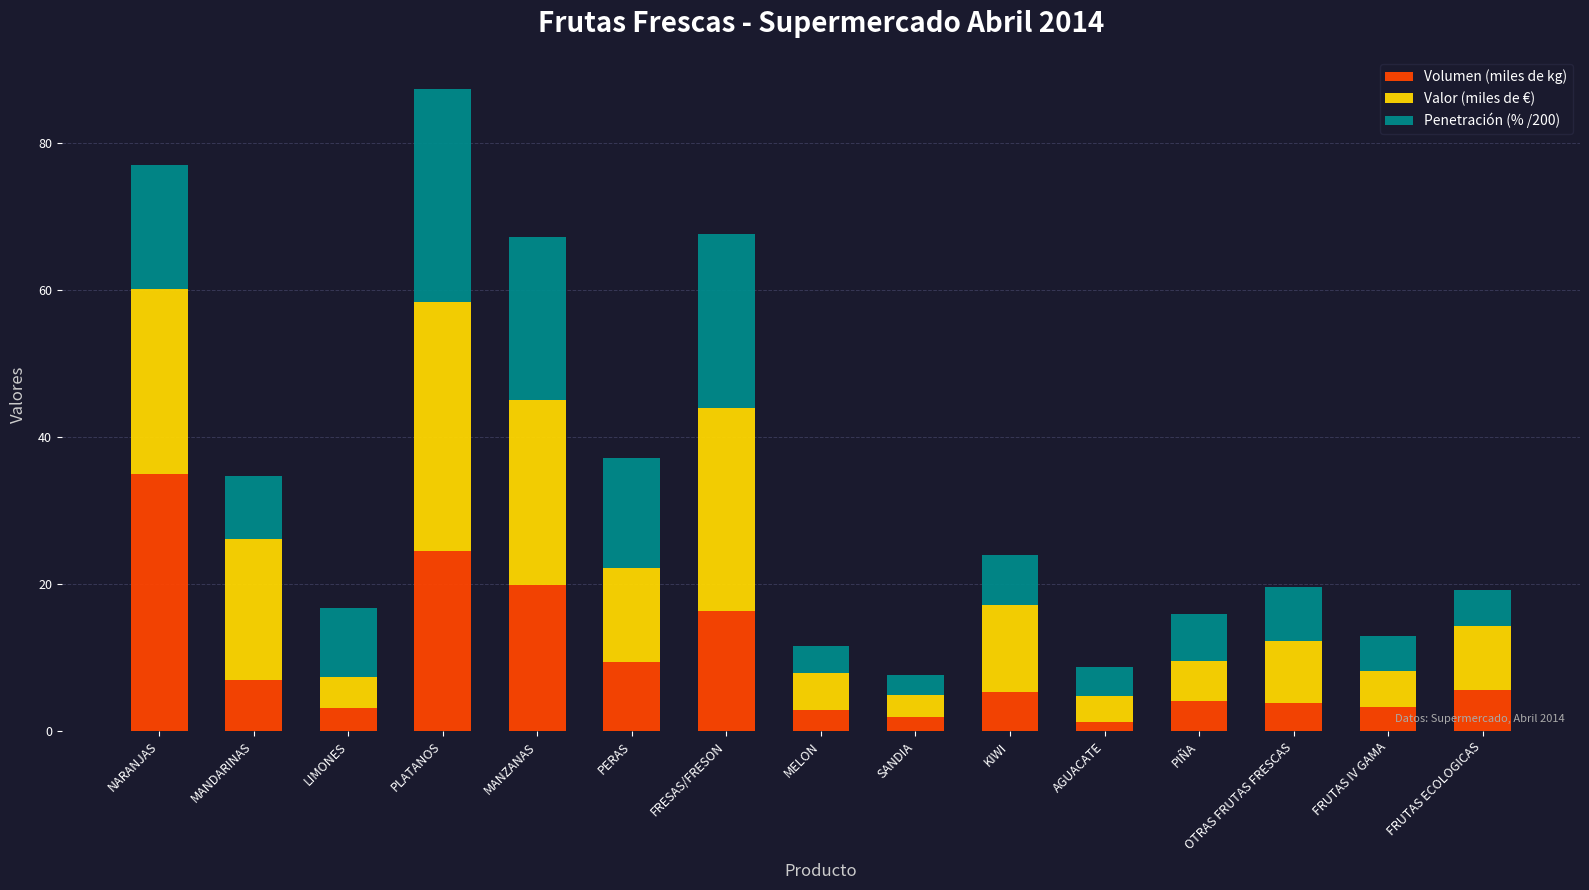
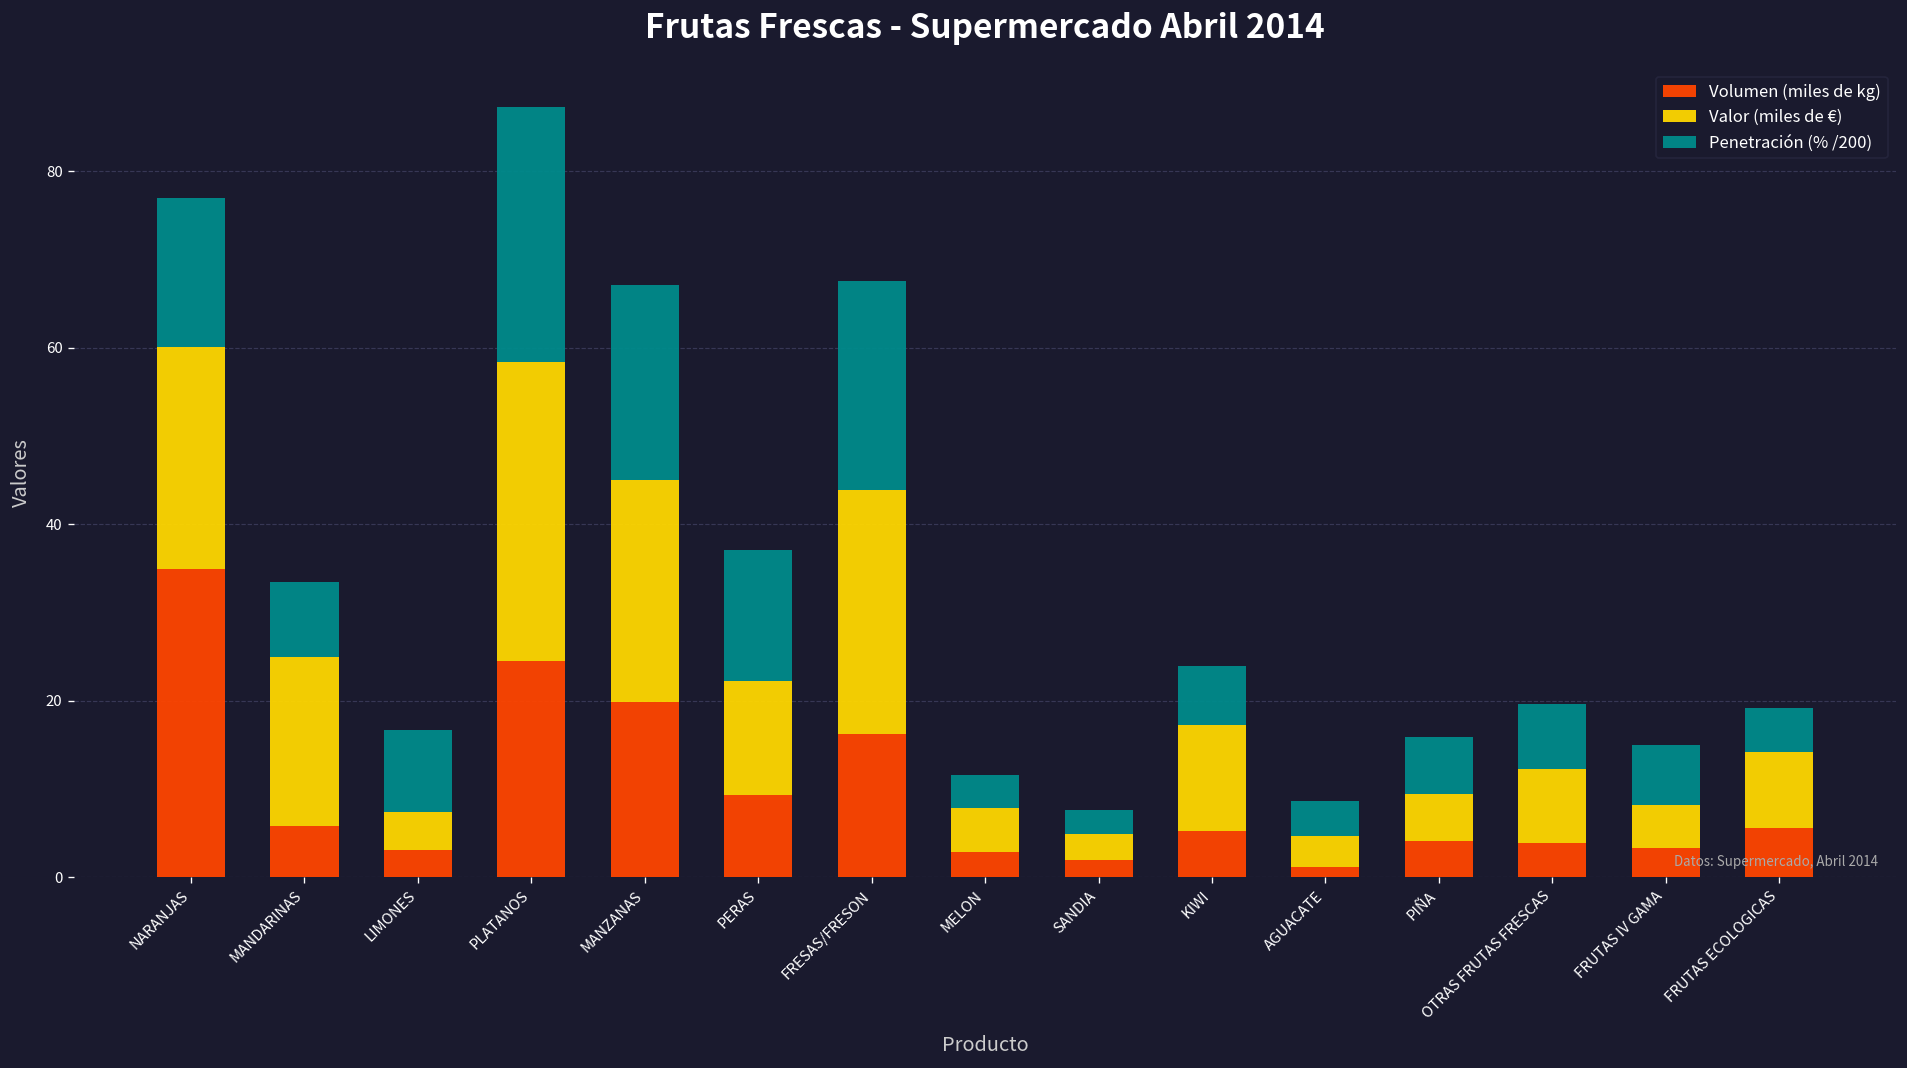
  {
    "Volumen (miles de kg)": {
      "NARANJAS": 35,
-     "MANDARINAS": 7,
+     "MANDARINAS": 6,
      "LIMONES": 3,
      "PLATANOS": 25,
      "MANZANAS": 20,
      "PERAS": 9,
      "FRESAS/FRESON": 16,
      "MELON": 3,
      "SANDIA": 2,
      "KIWI": 5,
      "AGUACATE": 1,
      "PIÑA": 4,
      "OTRAS FRUTAS FRESCAS": 4,
      "FRUTAS IV GAMA": 3
    },
    "Valor (miles de €)": {
      "NARANJAS": 25,
      "MANDARINAS": 19,
      "LIMONES": 4,
      "PLATANOS": 34,
      "MANZANAS": 25,
      "PERAS": 13,
      "FRESAS/FRESON": 28,
      "MELON": 5,
      "SANDIA": 3,
      "KIWI": 12,
      "AGUACATE": 4,
      "PIÑA": 5,
      "OTRAS FRUTAS FRESCAS": 8,
      "FRUTAS IV GAMA": 5,
      "FRUTAS ECOLOGICAS": 9
    },
    "Penetración (% /200)": {
      "NARANJAS": 17,
      "MANDARINAS": 9,
      "LIMONES": 9,
      "PLATANOS": 29,
      "MANZANAS": 22,
      "PERAS": 15,
      "FRESAS/FRESON": 24,
      "MELON": 4,
      "SANDIA": 3,
      "KIWI": 7,
      "AGUACATE": 4,
      "PIÑA": 6,
      "OTRAS FRUTAS FRESCAS": 7,
-     "FRUTAS IV GAMA": 5,
+     "FRUTAS IV GAMA": 7,
      "FRUTAS ECOLOGICAS": 5
    }
  }
